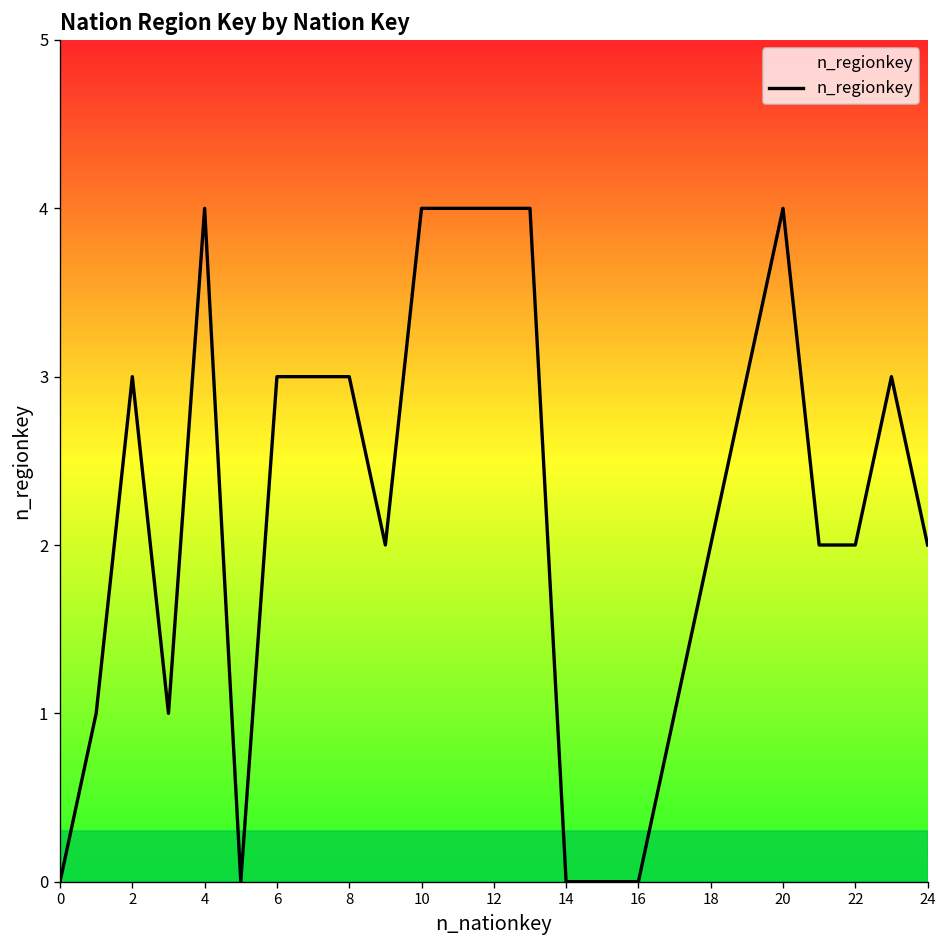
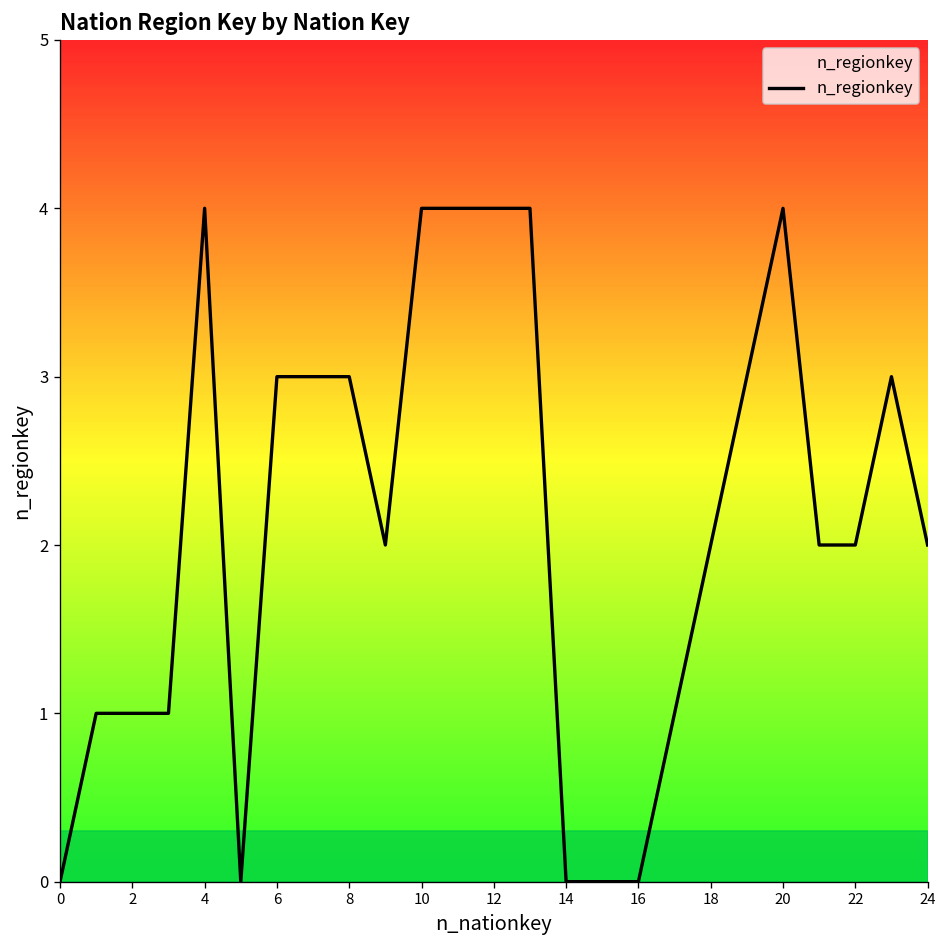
  {
-   "2": 3,
+   "2": 1,
    "4": 4,
    "6": 3,
    "8": 3,
    "10": 4,
    "12": 4,
    "18": 2,
    "20": 4,
    "22": 2,
    "24": 2
  }
